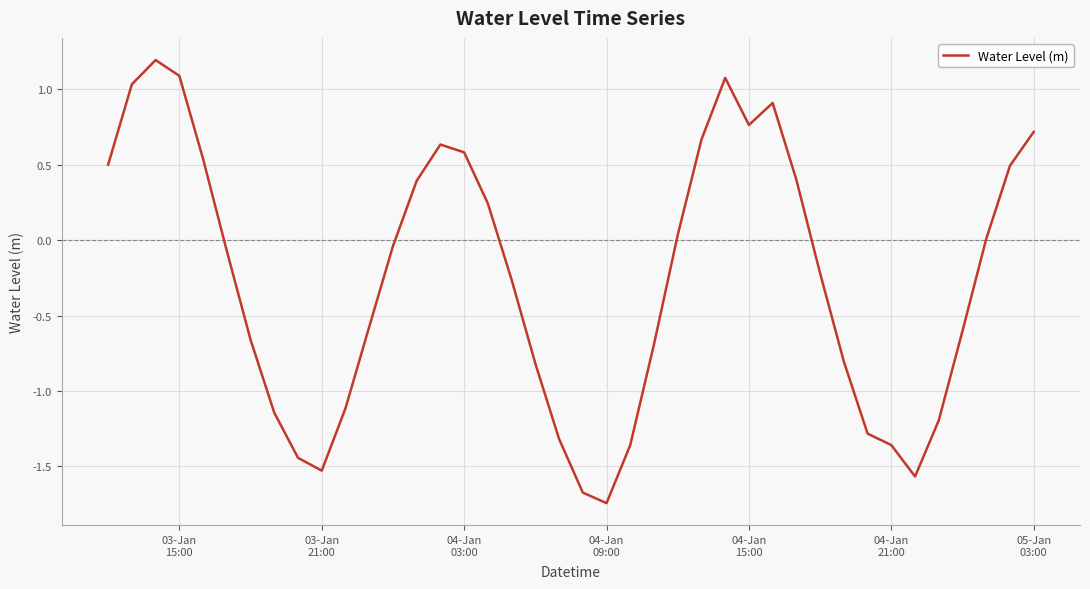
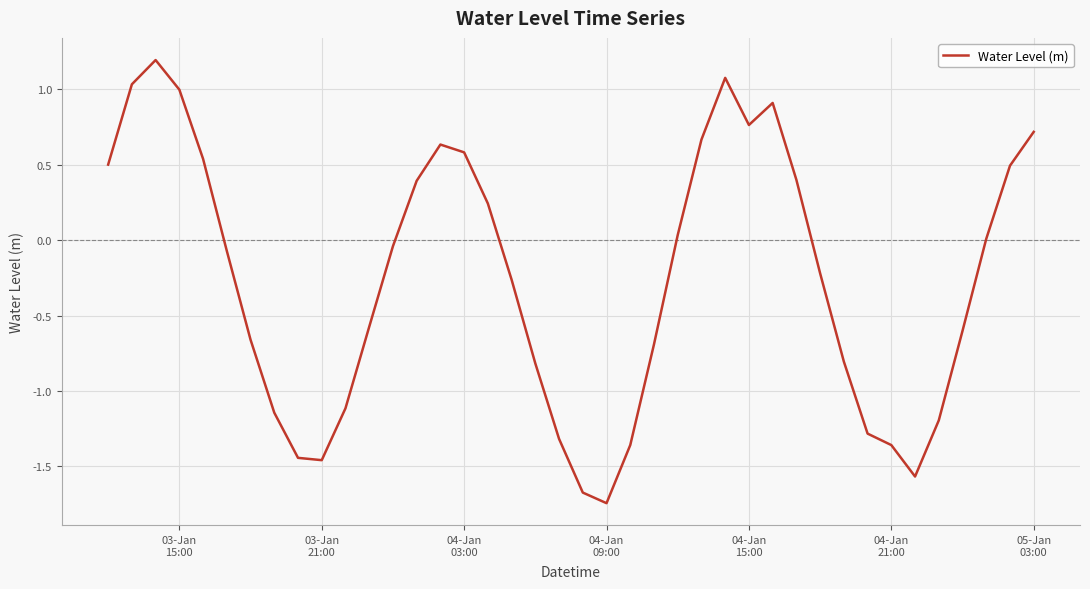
  {
-   "03-Jan 15:00": 1.09,
-   "03-Jan 21:00": -1.53,
+   "03-Jan 15:00": 1.00,
+   "03-Jan 21:00": -1.46,
    "04-Jan 03:00": 0.58,
    "04-Jan 09:00": -1.74,
    "04-Jan 15:00": 0.76,
    "04-Jan 21:00": -1.36,
    "05-Jan 03:00": 0.72
  }
